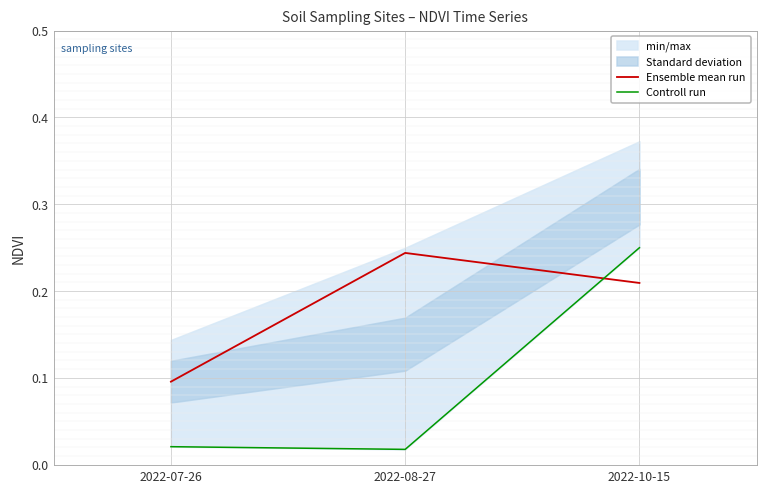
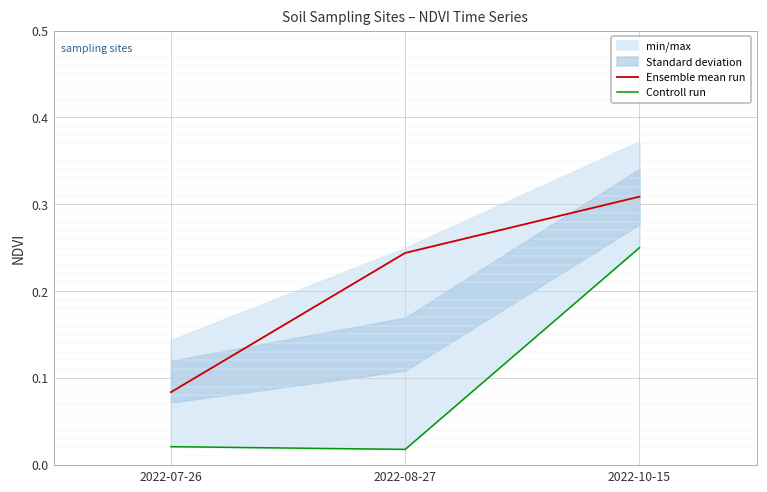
  {
    "Ensemble mean run": {
-     "2022-07-26": 0.10,
+     "2022-07-26": 0.08,
      "2022-08-27": 0.24,
-     "2022-10-15": 0.21
+     "2022-10-15": 0.31
    },
    "Controll run": {
      "2022-07-26": 0.02,
      "2022-08-27": 0.02,
      "2022-10-15": 0.25
    }
  }
